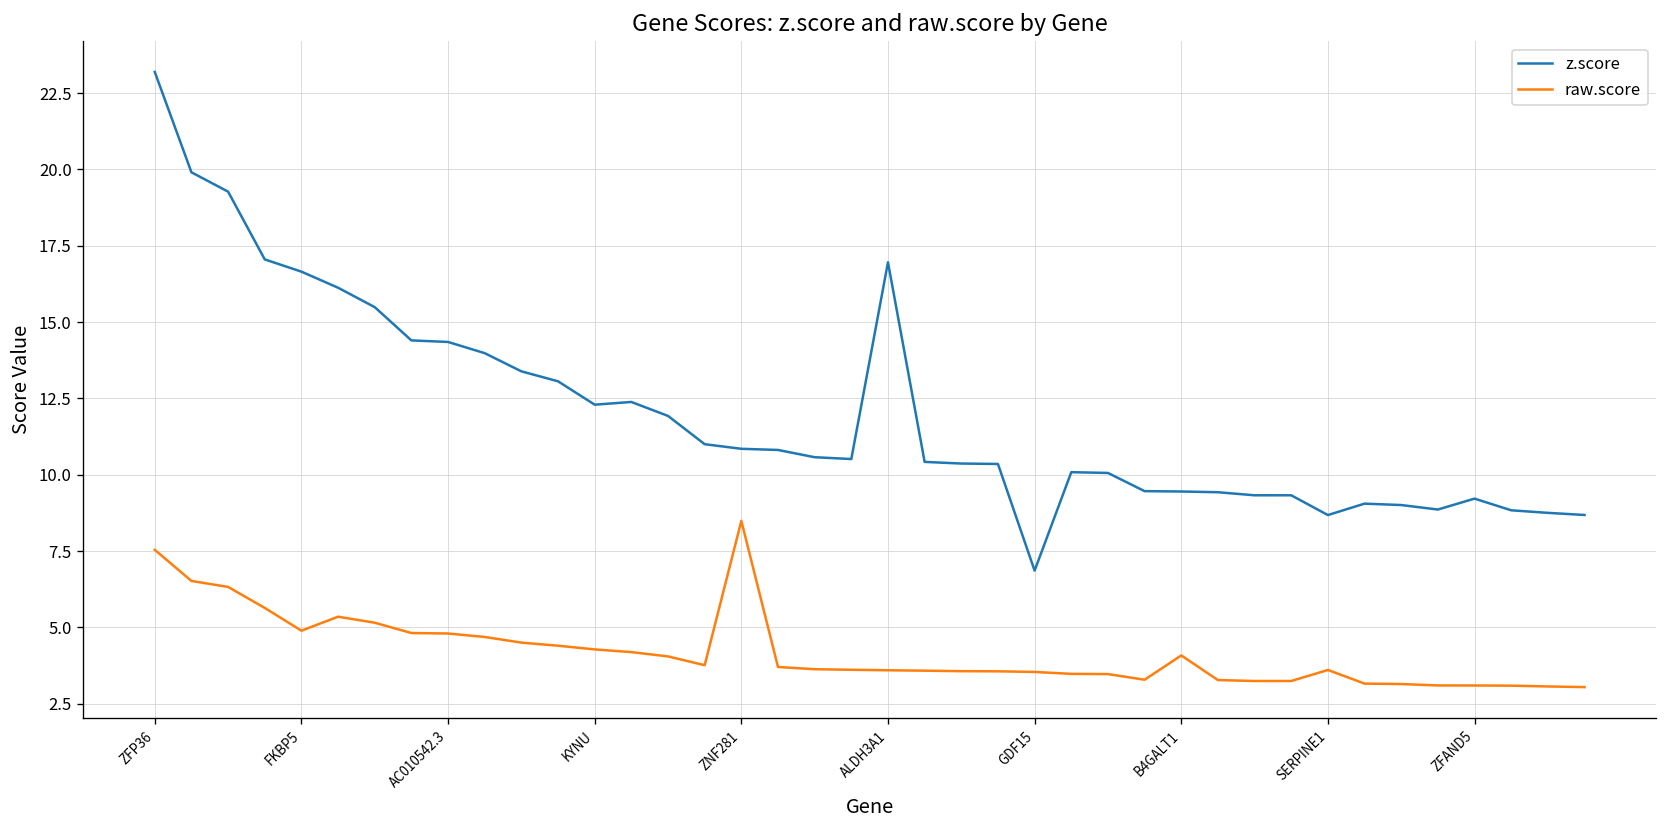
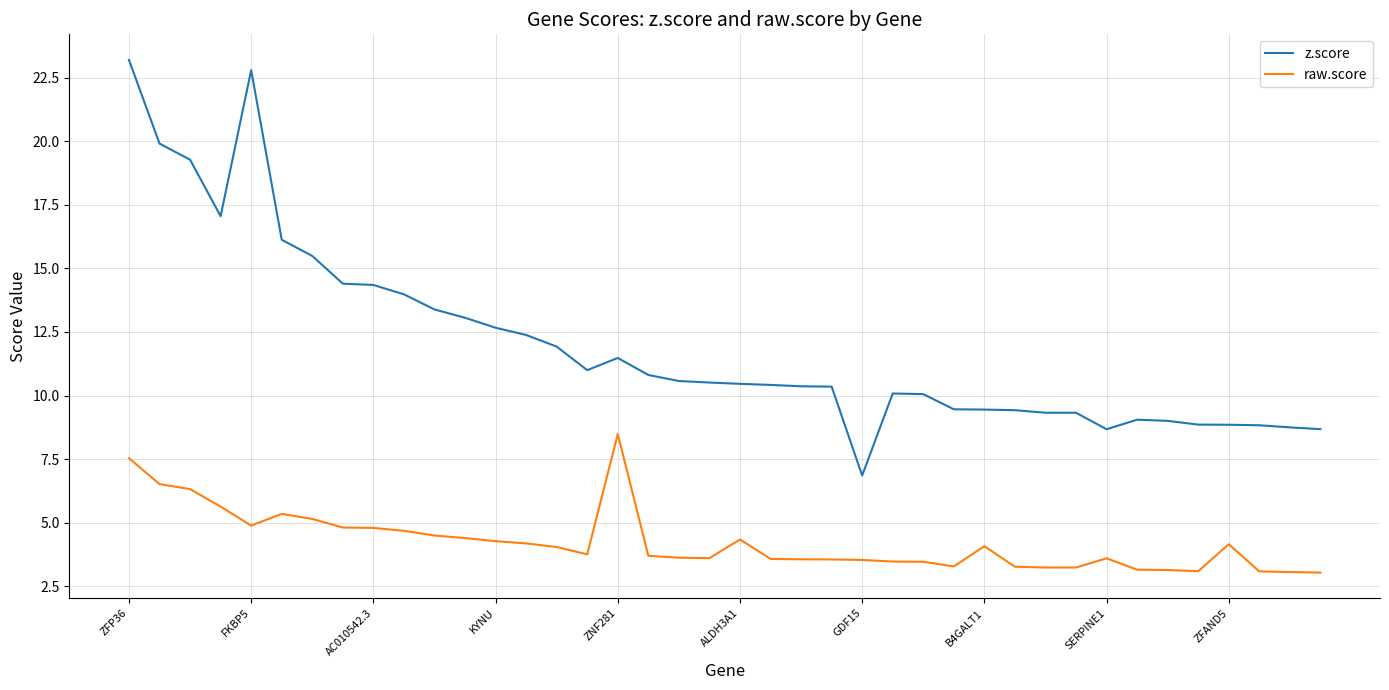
  {
    "z.score": {
      "ZFP36": 23.2,
-     "FKBP5": 16.7,
+     "FKBP5": 22.8,
      "AC010542.3": 14.3,
-     "KYNU": 12.3,
-     "ZNF281": 10.8,
-     "ALDH3A1": 17.0,
+     "KYNU": 12.7,
+     "ZNF281": 11.5,
+     "ALDH3A1": 10.5,
      "GDF15": 6.9,
      "B4GALT1": 9.4,
      "SERPINE1": 8.7,
-     "ZFAND5": 9.2
+     "ZFAND5": 8.9
    },
    "raw.score": {
      "ZFP36": 7.5,
      "FKBP5": 4.9,
      "AC010542.3": 4.8,
      "KYNU": 4.3,
      "ZNF281": 8.5,
-     "ALDH3A1": 3.6,
+     "ALDH3A1": 4.3,
      "GDF15": 3.5,
      "B4GALT1": 4.1,
      "SERPINE1": 3.6,
-     "ZFAND5": 3.1
+     "ZFAND5": 4.2
    }
  }
